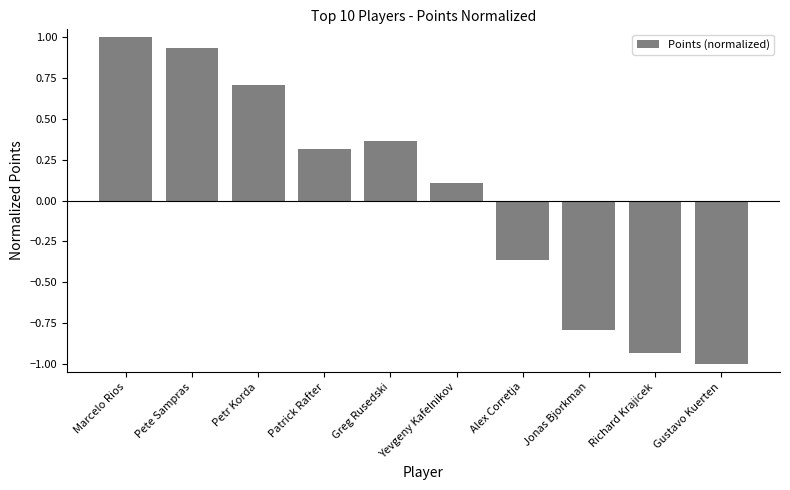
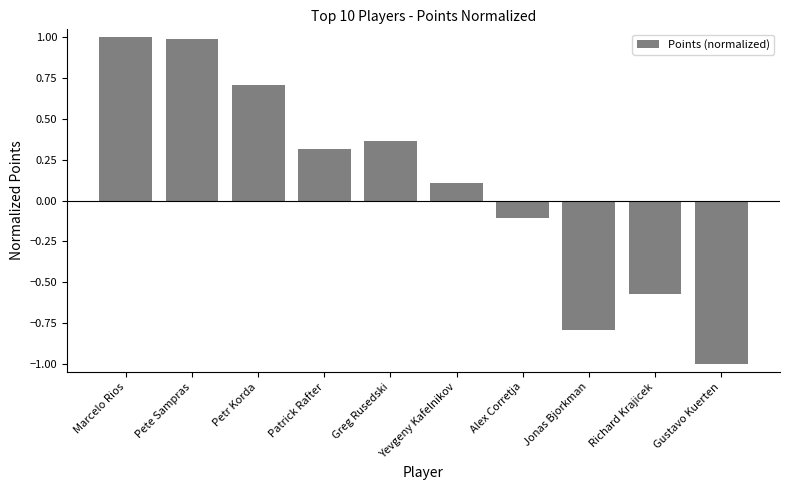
  {
    "Marcelo Rios": 1.00,
-   "Pete Sampras": 0.93,
+   "Pete Sampras": 0.99,
    "Petr Korda": 0.71,
    "Patrick Rafter": 0.32,
    "Greg Rusedski": 0.37,
    "Yevgeny Kafelnikov": 0.11,
-   "Alex Corretja": -0.36,
+   "Alex Corretja": -0.10,
    "Jonas Bjorkman": -0.79,
-   "Richard Krajicek": -0.93,
+   "Richard Krajicek": -0.57,
    "Gustavo Kuerten": -1.00
  }
